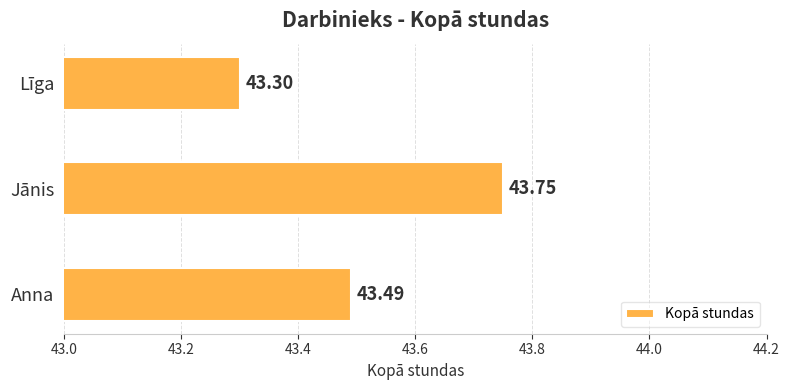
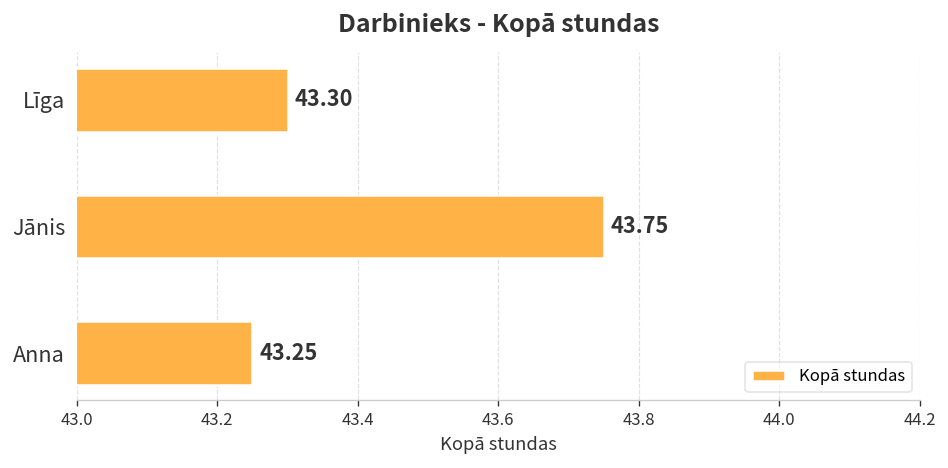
  {
    "Līga": 43.30,
    "Jānis": 43.75,
-   "Anna": 43.49
+   "Anna": 43.25
  }
